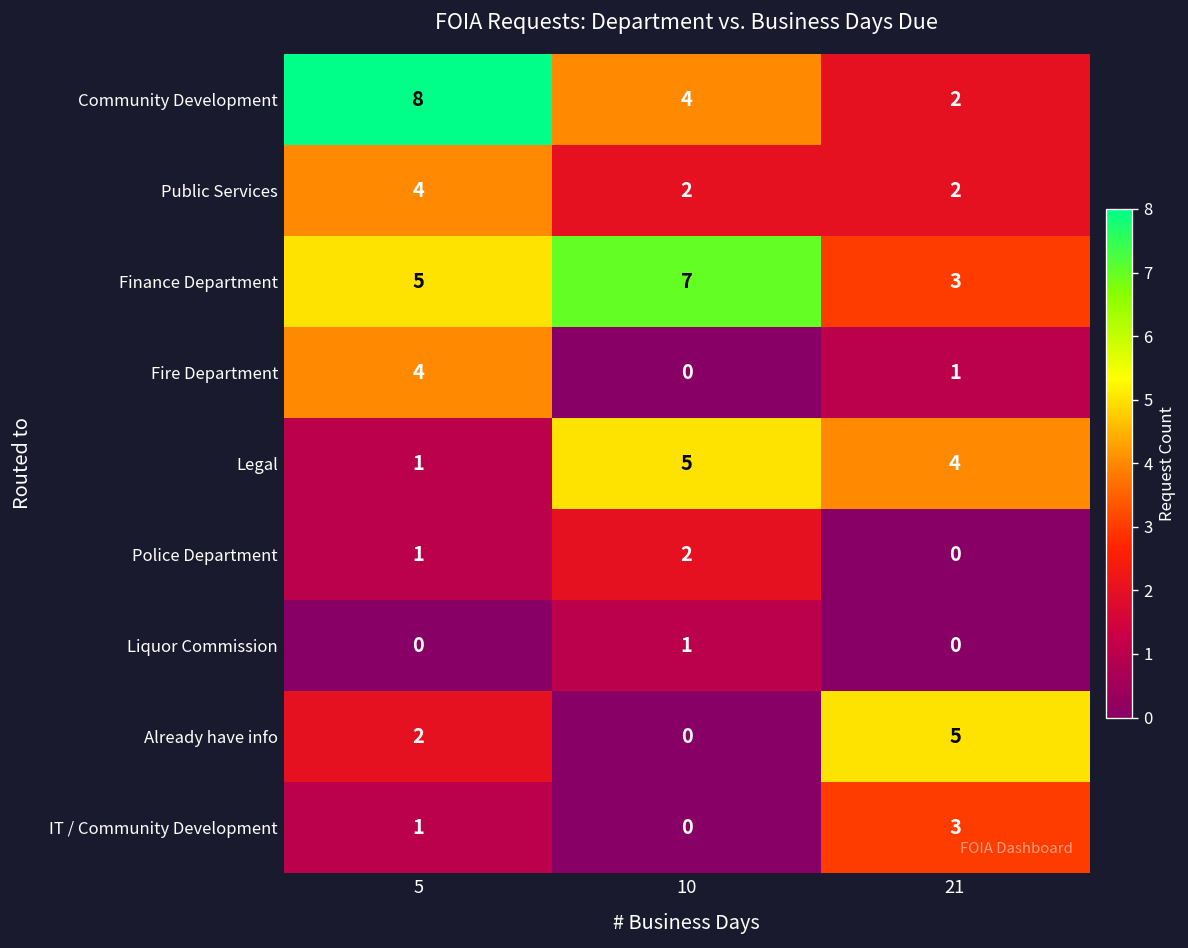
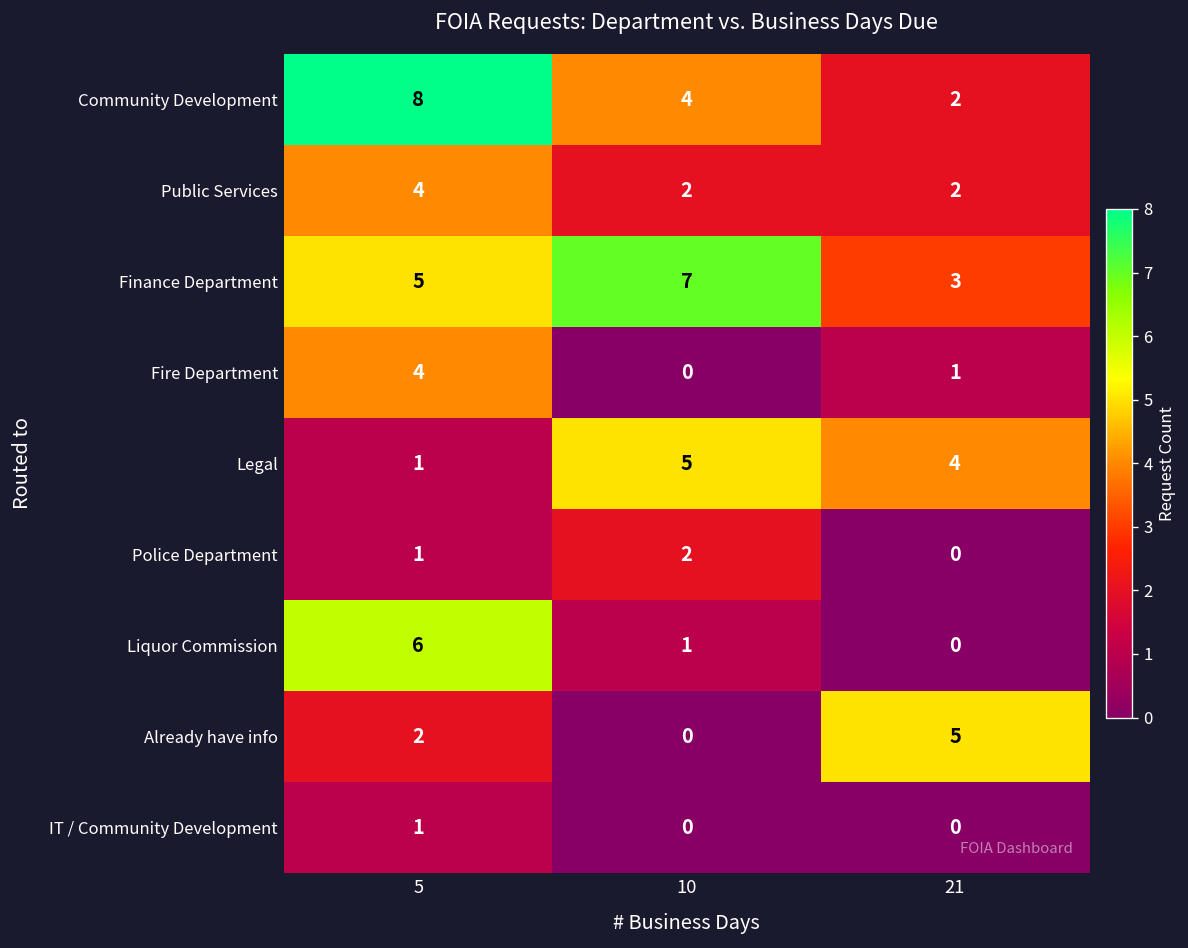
  {
    "Community Development": {
      "5": 8,
      "10": 4,
      "21": 2
    },
    "Public Services": {
      "5": 4,
      "10": 2,
      "21": 2
    },
    "Finance Department": {
      "5": 5,
      "10": 7,
      "21": 3
    },
    "Fire Department": {
      "5": 4,
      "10": 0,
      "21": 1
    },
    "Legal": {
      "5": 1,
      "10": 5,
      "21": 4
    },
    "Police Department": {
      "5": 1,
      "10": 2,
      "21": 0
    },
    "Liquor Commission": {
-     "5": 0,
+     "5": 6,
      "10": 1,
      "21": 0
    },
    "Already have info": {
      "5": 2,
      "10": 0,
      "21": 5
    },
    "IT / Community Development": {
      "5": 1,
      "10": 0,
-     "21": 3
+     "21": 0
    }
  }
